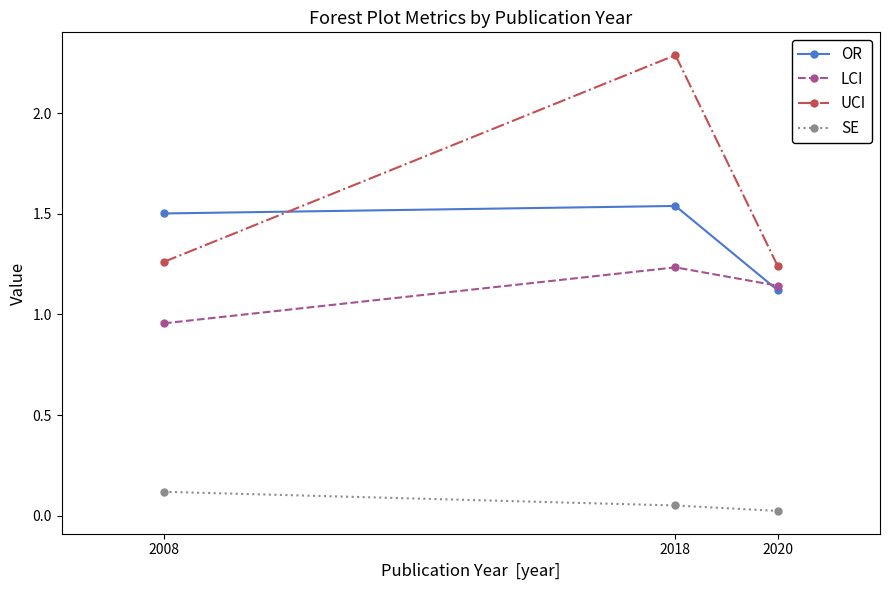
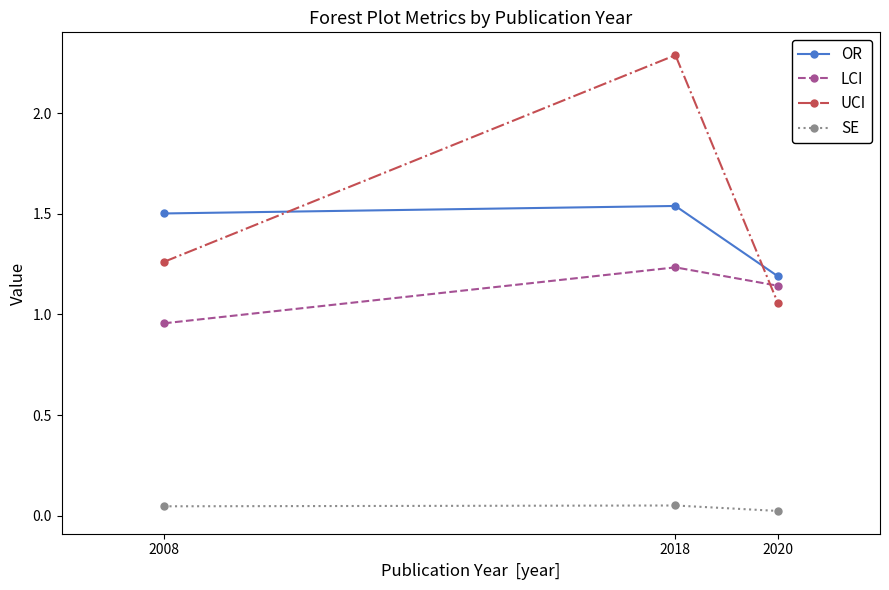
  {
    "OR": {
      "2008": 1.50,
      "2018": 1.54,
-     "2020": 1.12
+     "2020": 1.19
    },
    "LCI": {
      "2008": 0.96,
      "2018": 1.23,
      "2020": 1.14
    },
    "UCI": {
      "2008": 1.26,
      "2018": 2.29,
-     "2020": 1.24
+     "2020": 1.06
    },
    "SE": {
-     "2008": 0.12,
+     "2008": 0.05,
      "2018": 0.05,
      "2020": 0.02
    }
  }
